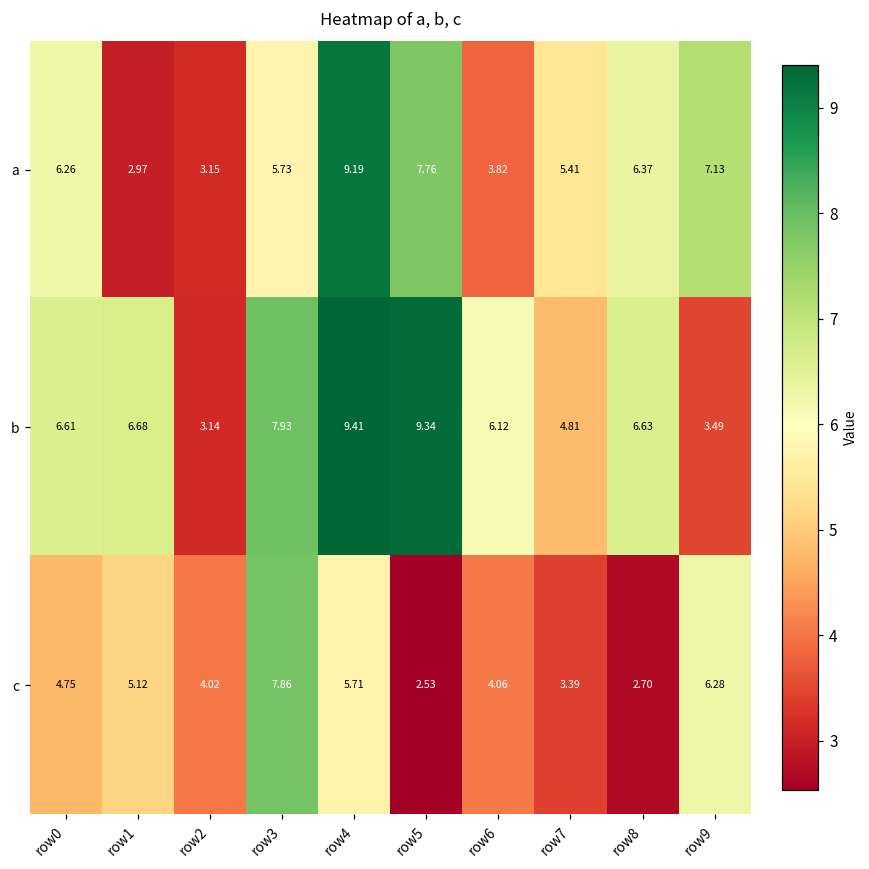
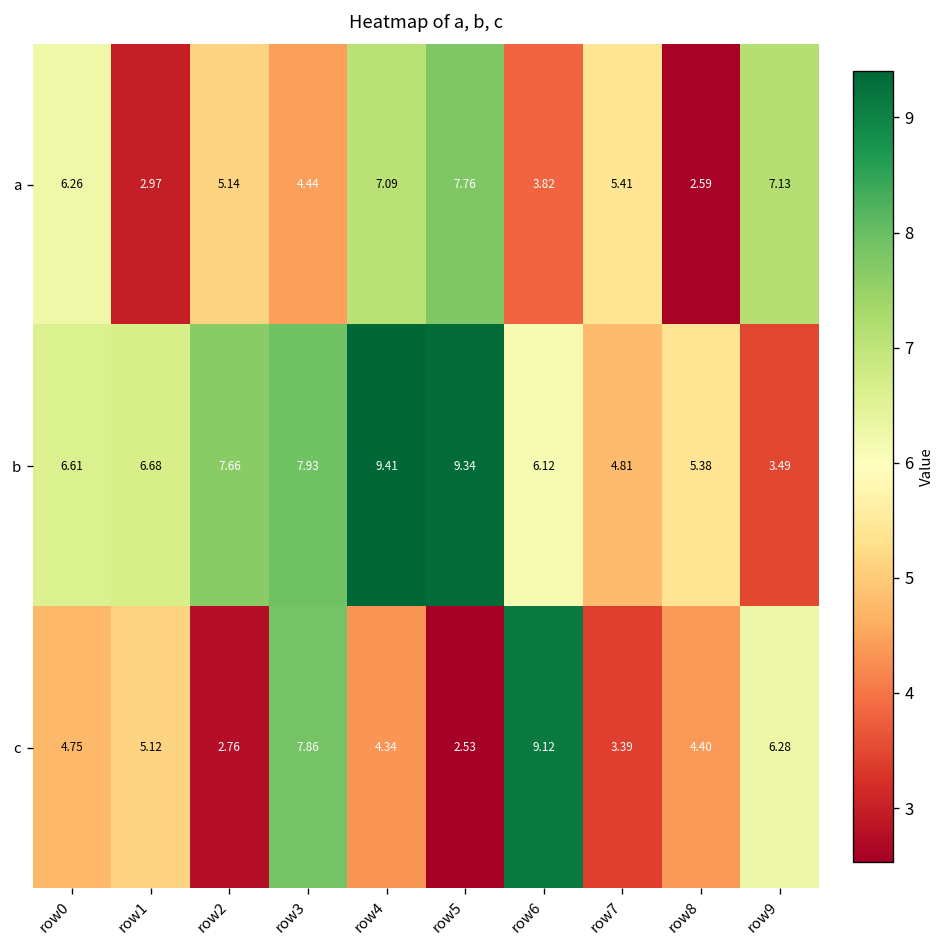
  {
    "a": {
      "row0": 6.26,
      "row1": 2.97,
-     "row2": 3.15,
-     "row3": 5.73,
-     "row4": 9.19,
+     "row2": 5.14,
+     "row3": 4.44,
+     "row4": 7.09,
      "row5": 7.76,
      "row6": 3.82,
      "row7": 5.41,
-     "row8": 6.37,
+     "row8": 2.59,
      "row9": 7.13
    },
    "b": {
      "row0": 6.61,
      "row1": 6.68,
-     "row2": 3.14,
+     "row2": 7.66,
      "row3": 7.93,
      "row4": 9.41,
      "row5": 9.34,
      "row6": 6.12,
      "row7": 4.81,
-     "row8": 6.63,
+     "row8": 5.38,
      "row9": 3.49
    },
    "c": {
      "row0": 4.75,
      "row1": 5.12,
-     "row2": 4.02,
+     "row2": 2.76,
      "row3": 7.86,
-     "row4": 5.71,
+     "row4": 4.34,
      "row5": 2.53,
-     "row6": 4.06,
+     "row6": 9.12,
      "row7": 3.39,
-     "row8": 2.70,
+     "row8": 4.40,
      "row9": 6.28
    }
  }
